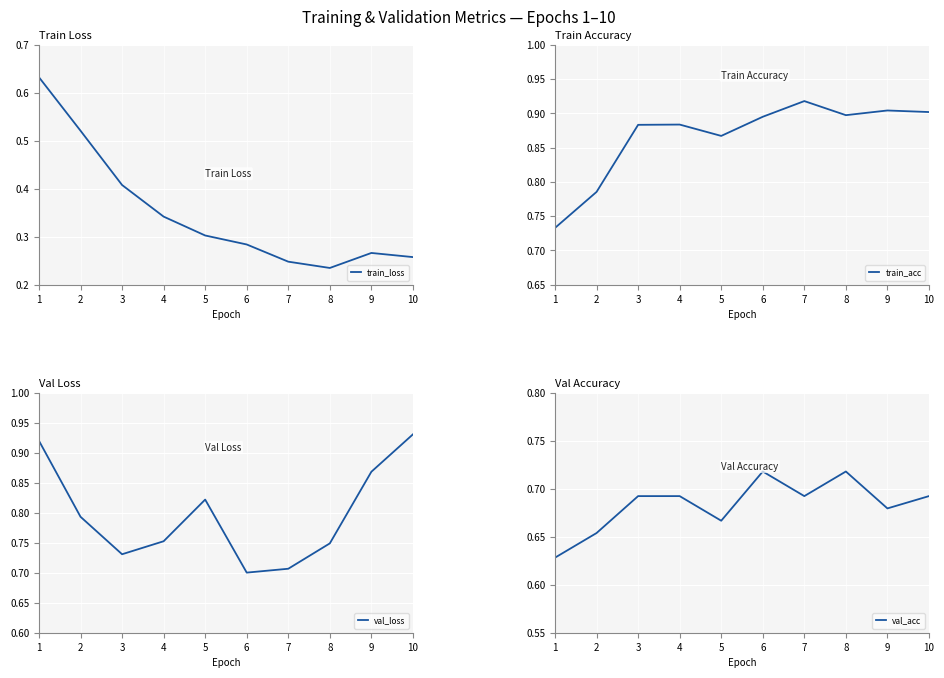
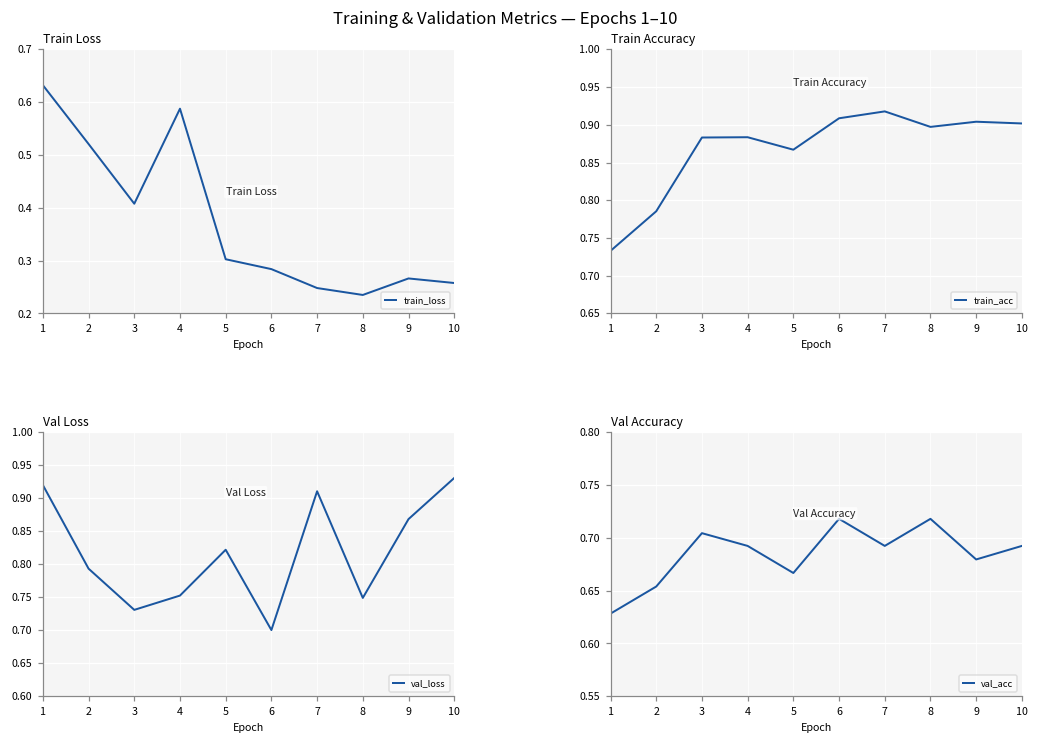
  {
    "Train Loss": {
      "1": 0.63,
      "2": 0.52,
      "3": 0.41,
-     "4": 0.34,
+     "4": 0.59,
      "5": 0.30,
      "6": 0.28,
      "7": 0.25,
      "8": 0.23,
      "9": 0.27,
      "10": 0.26
    },
    "Train Accuracy": {
      "1": 0.73,
      "2": 0.79,
      "3": 0.88,
      "4": 0.88,
      "5": 0.87,
-     "6": 0.89,
+     "6": 0.91,
      "7": 0.92,
      "8": 0.90,
      "9": 0.90,
      "10": 0.90
    },
    "Val Loss": {
      "1": 0.92,
      "2": 0.79,
      "3": 0.73,
      "4": 0.75,
      "5": 0.82,
      "6": 0.70,
-     "7": 0.71,
+     "7": 0.91,
      "8": 0.75,
      "9": 0.87,
      "10": 0.93
    },
    "Val Accuracy": {
      "1": 0.63,
      "2": 0.65,
-     "3": 0.69,
+     "3": 0.70,
      "4": 0.69,
      "5": 0.67,
      "7": 0.69,
      "8": 0.72,
      "9": 0.68,
      "10": 0.69
    }
  }
